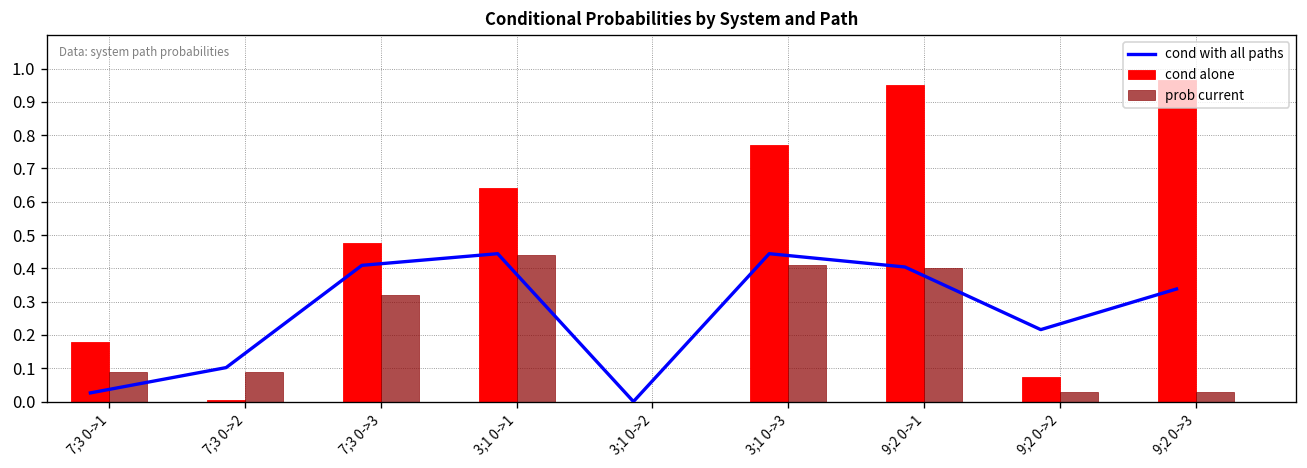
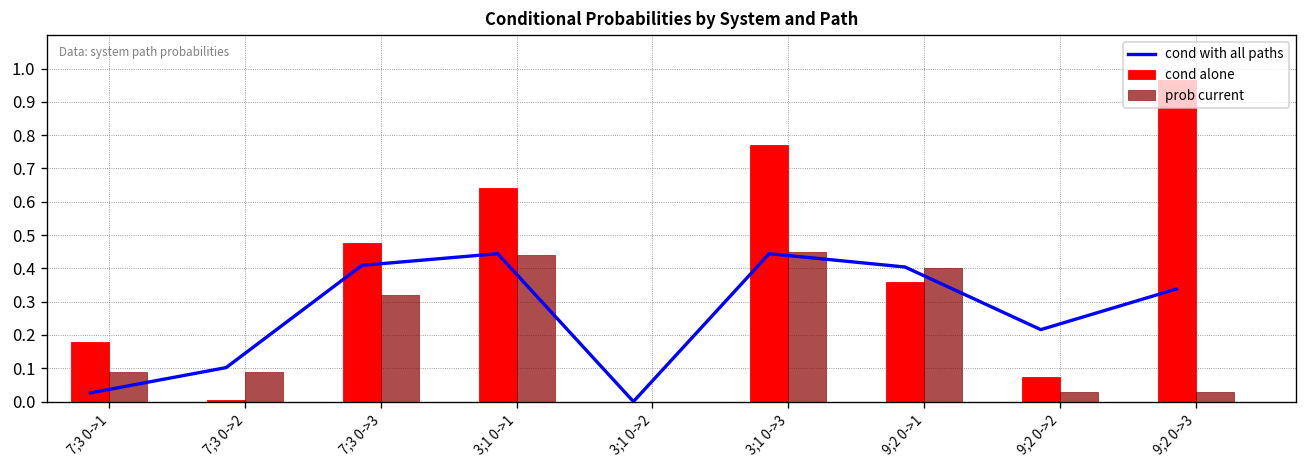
  {
    "cond alone": {
      "7;3 0->1": 0.18,
      "7;3 0->3": 0.48,
      "3;1 0->1": 0.64,
      "3;1 0->2": 0.00,
      "3;1 0->3": 0.77,
-     "9;2 0->1": 0.95,
+     "9;2 0->1": 0.36,
      "9;2 0->2": 0.07
    },
    "prob current": {
      "7;3 0->1": 0.09,
      "7;3 0->2": 0.09,
      "7;3 0->3": 0.32,
      "3;1 0->1": 0.44,
      "3;1 0->2": 0.00,
-     "3;1 0->3": 0.41,
+     "3;1 0->3": 0.45,
      "9;2 0->1": 0.40,
      "9;2 0->2": 0.03,
      "9;2 0->3": 0.03
    }
  }
